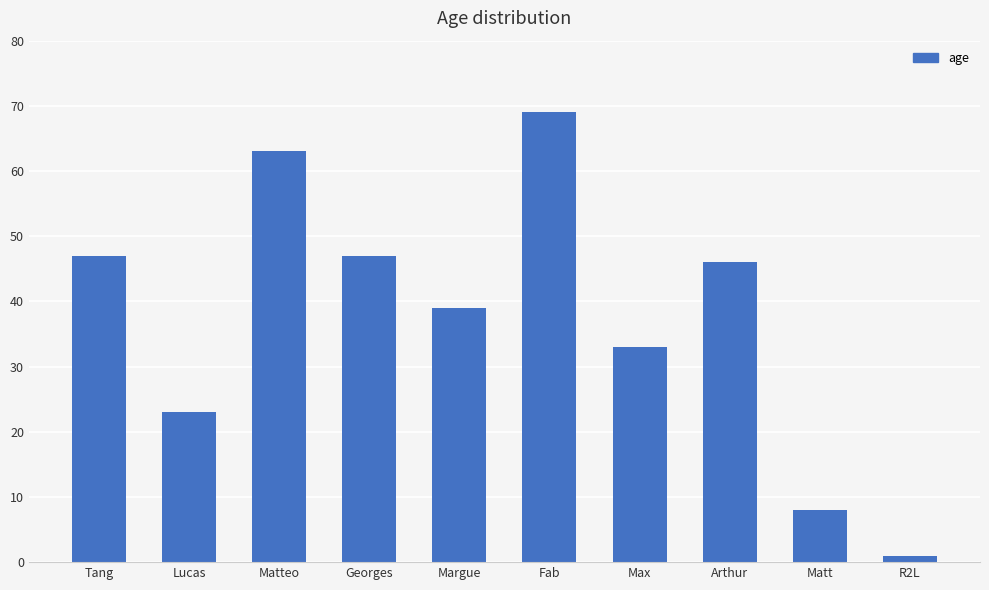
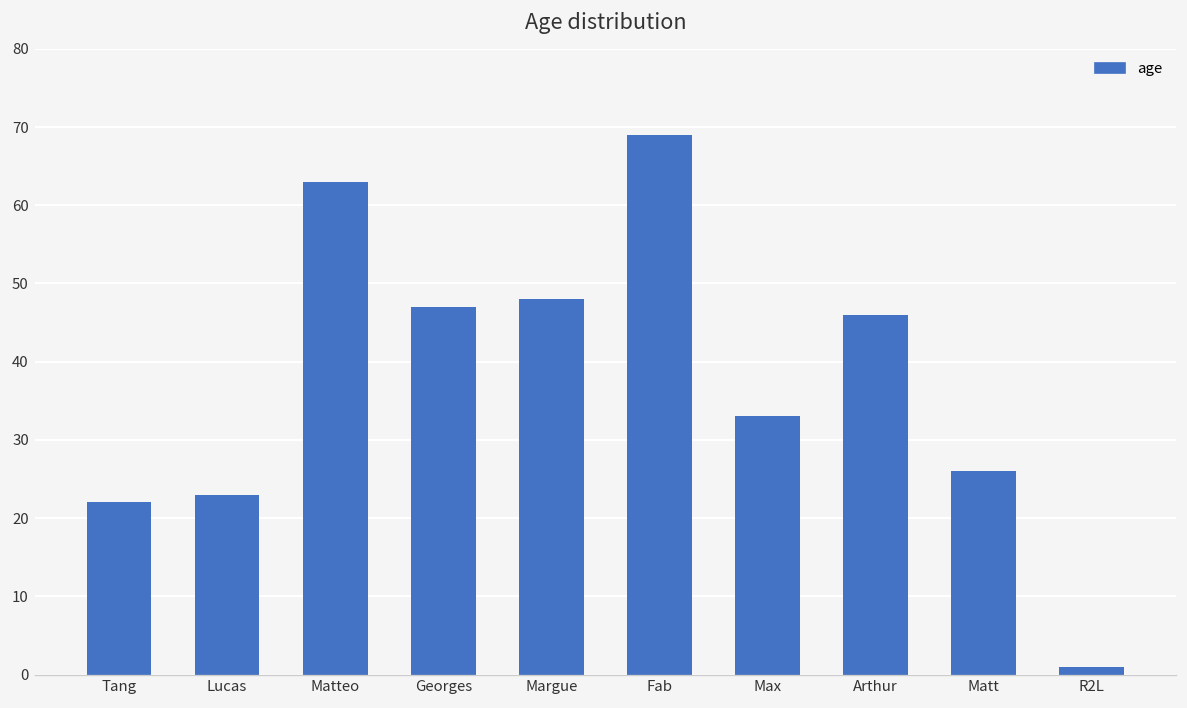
  {
-   "Tang": 47,
+   "Tang": 22,
    "Lucas": 23,
    "Matteo": 63,
    "Georges": 47,
-   "Margue": 39,
+   "Margue": 48,
    "Fab": 69,
    "Max": 33,
    "Arthur": 46,
-   "Matt": 8,
+   "Matt": 26,
    "R2L": 1
  }
